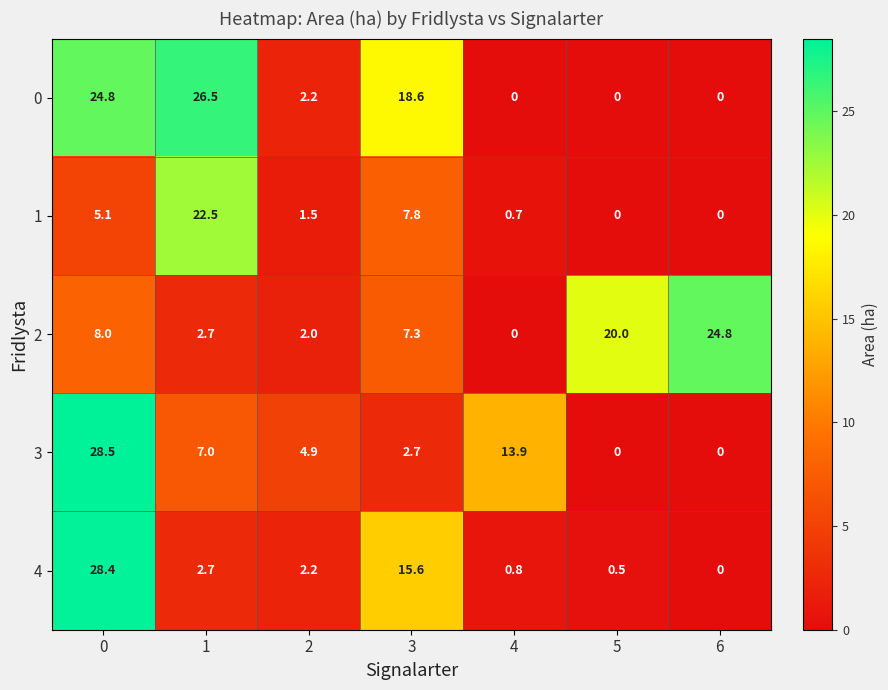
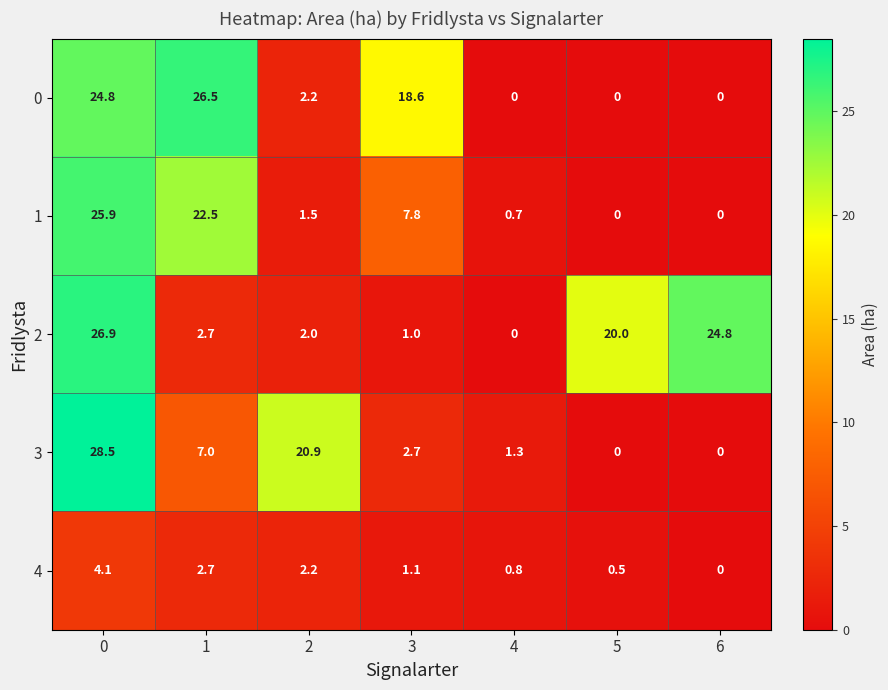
  {
    "0": {
      "0": 24.8,
      "1": 26.5,
      "2": 2.2,
      "3": 18.6,
      "4": 0,
      "5": 0,
      "6": 0
    },
    "1": {
-     "0": 5.1,
+     "0": 25.9,
      "1": 22.5,
      "2": 1.5,
      "3": 7.8,
      "4": 0.7,
      "5": 0,
      "6": 0
    },
    "2": {
-     "0": 8.0,
+     "0": 26.9,
      "1": 2.7,
      "2": 2.0,
-     "3": 7.3,
+     "3": 1.0,
      "4": 0,
      "5": 20.0,
      "6": 24.8
    },
    "3": {
      "0": 28.5,
      "1": 7.0,
-     "2": 4.9,
+     "2": 20.9,
      "3": 2.7,
-     "4": 13.9,
+     "4": 1.3,
      "5": 0,
      "6": 0
    },
    "4": {
-     "0": 28.4,
+     "0": 4.1,
      "1": 2.7,
      "2": 2.2,
-     "3": 15.6,
+     "3": 1.1,
      "4": 0.8,
      "5": 0.5,
      "6": 0
    }
  }
